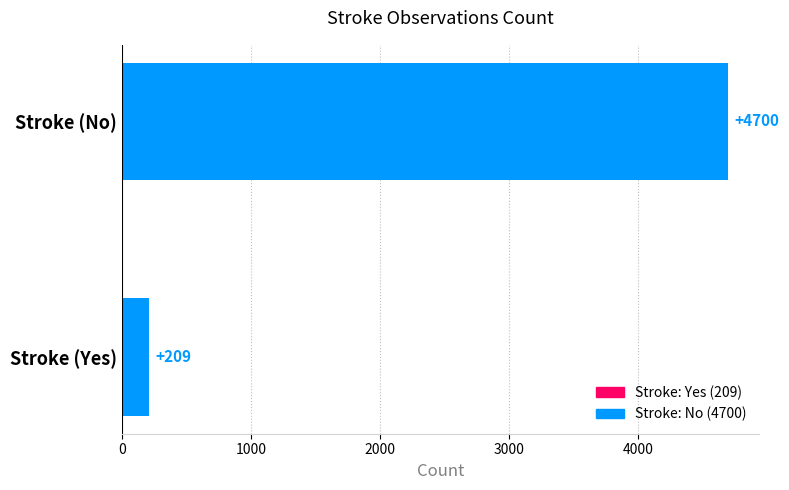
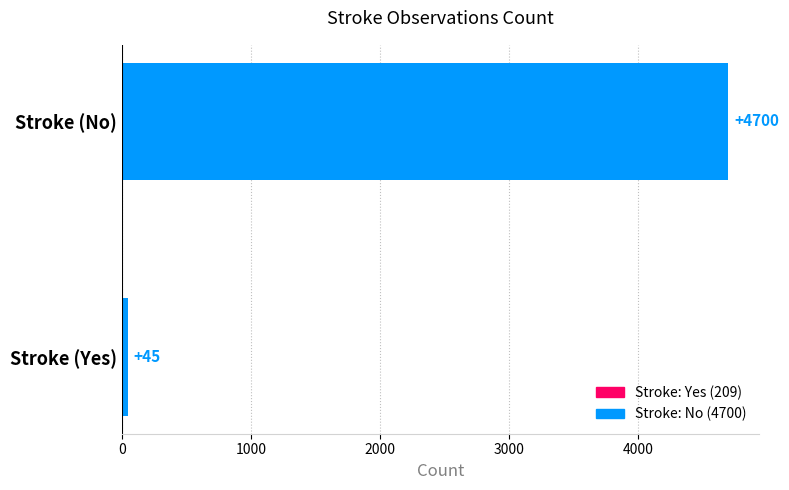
  {
    "Stroke (No)": "+4700",
-   "Stroke (Yes)": "+209"
+   "Stroke (Yes)": "+45"
  }
